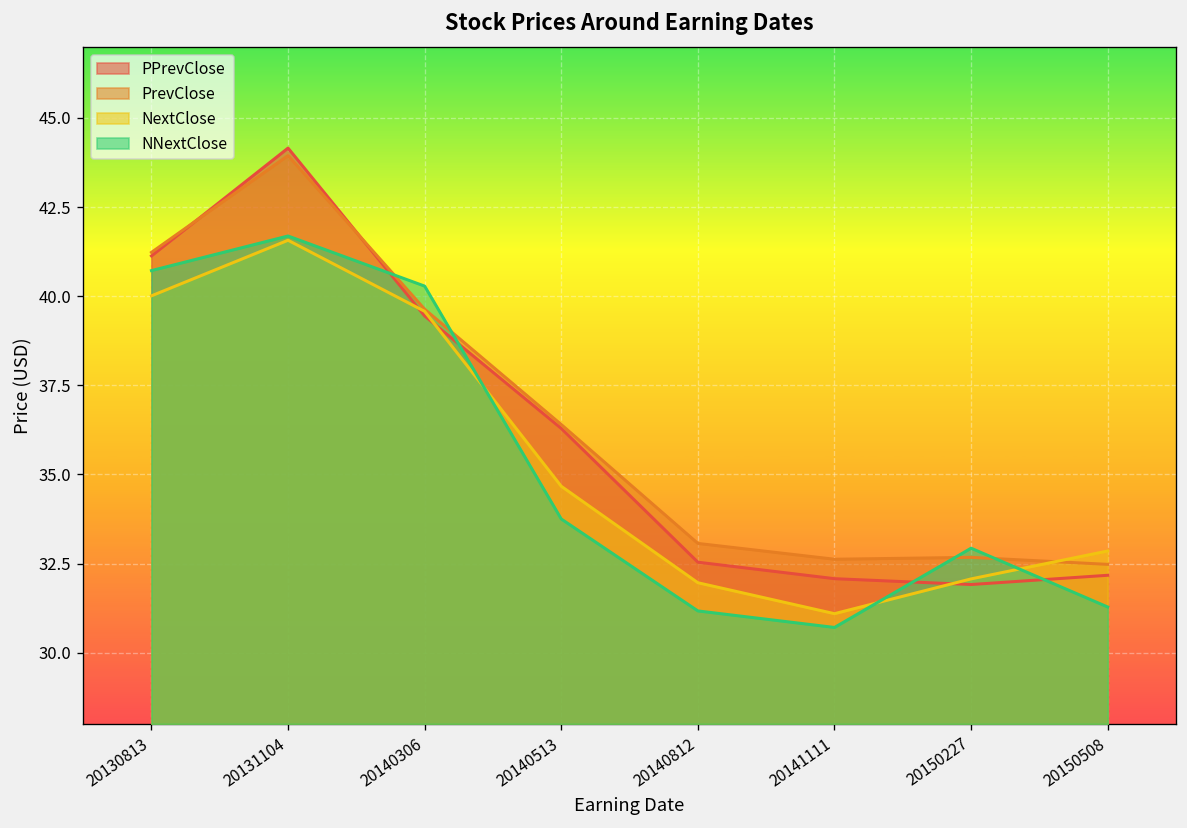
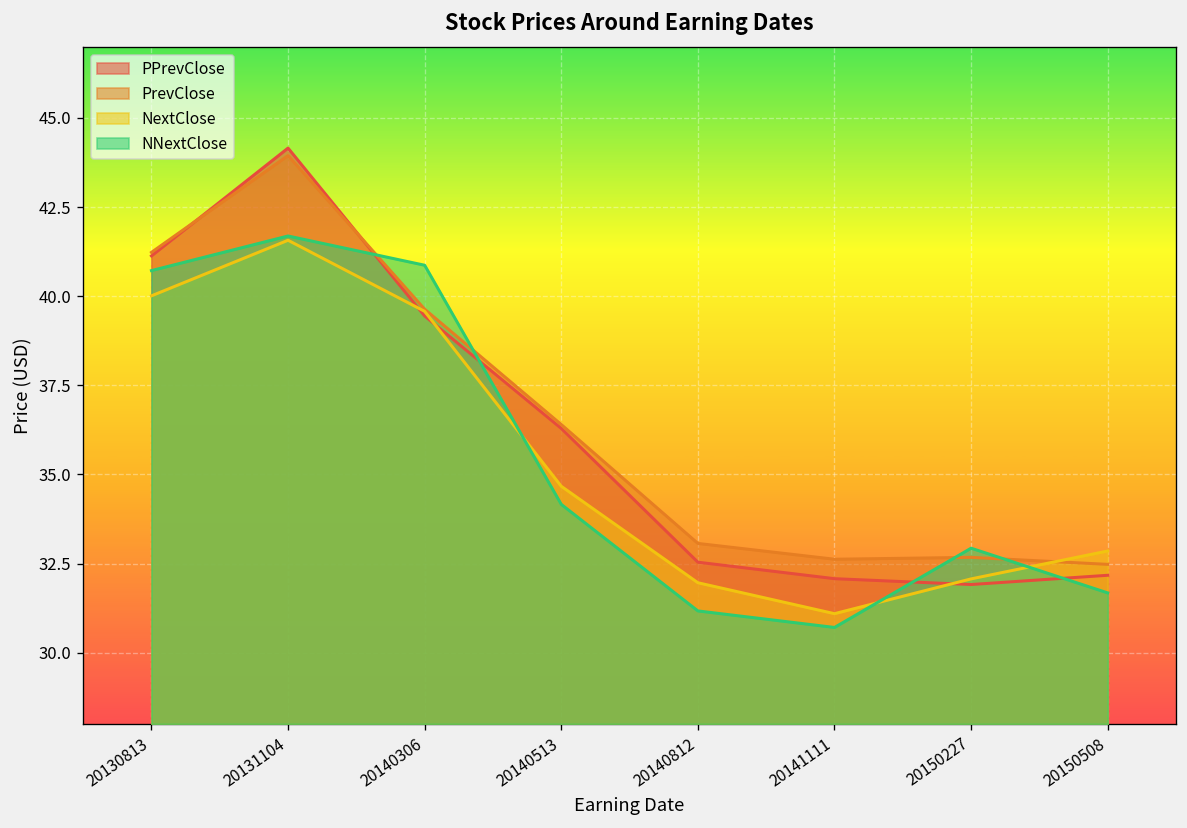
  {
    "NNextClose": {
      "20130813": 40.7,
      "20131104": 41.7,
-     "20140306": 40.3,
-     "20140513": 33.8,
+     "20140306": 40.9,
+     "20140513": 34.2,
      "20140812": 31.2,
      "20141111": 30.7,
      "20150227": 32.9,
-     "20150508": 31.3
+     "20150508": 31.7
    }
  }
